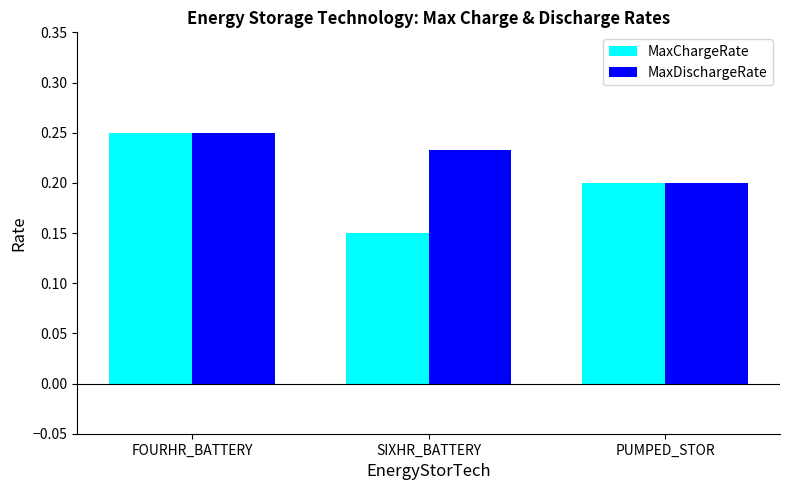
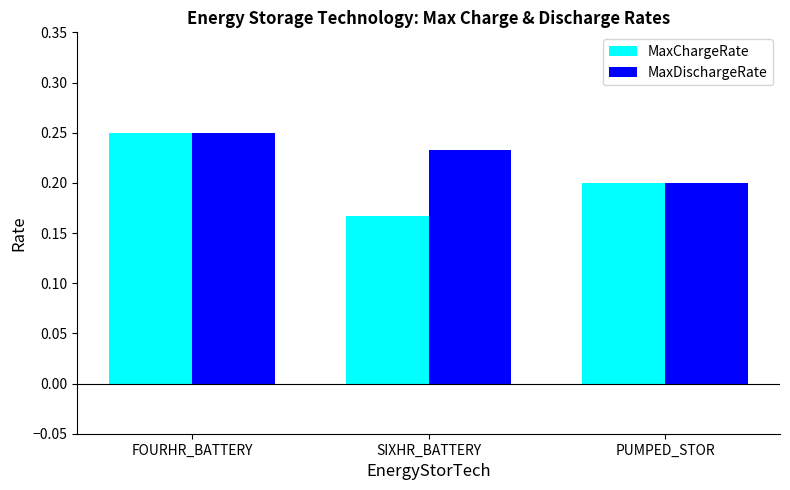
  {
    "MaxChargeRate": {
      "FOURHR_BATTERY": 0.250,
-     "SIXHR_BATTERY": 0.150,
+     "SIXHR_BATTERY": 0.167,
      "PUMPED_STOR": 0.200
    },
    "MaxDischargeRate": {
      "FOURHR_BATTERY": 0.250,
      "SIXHR_BATTERY": 0.233,
      "PUMPED_STOR": 0.200
    }
  }
